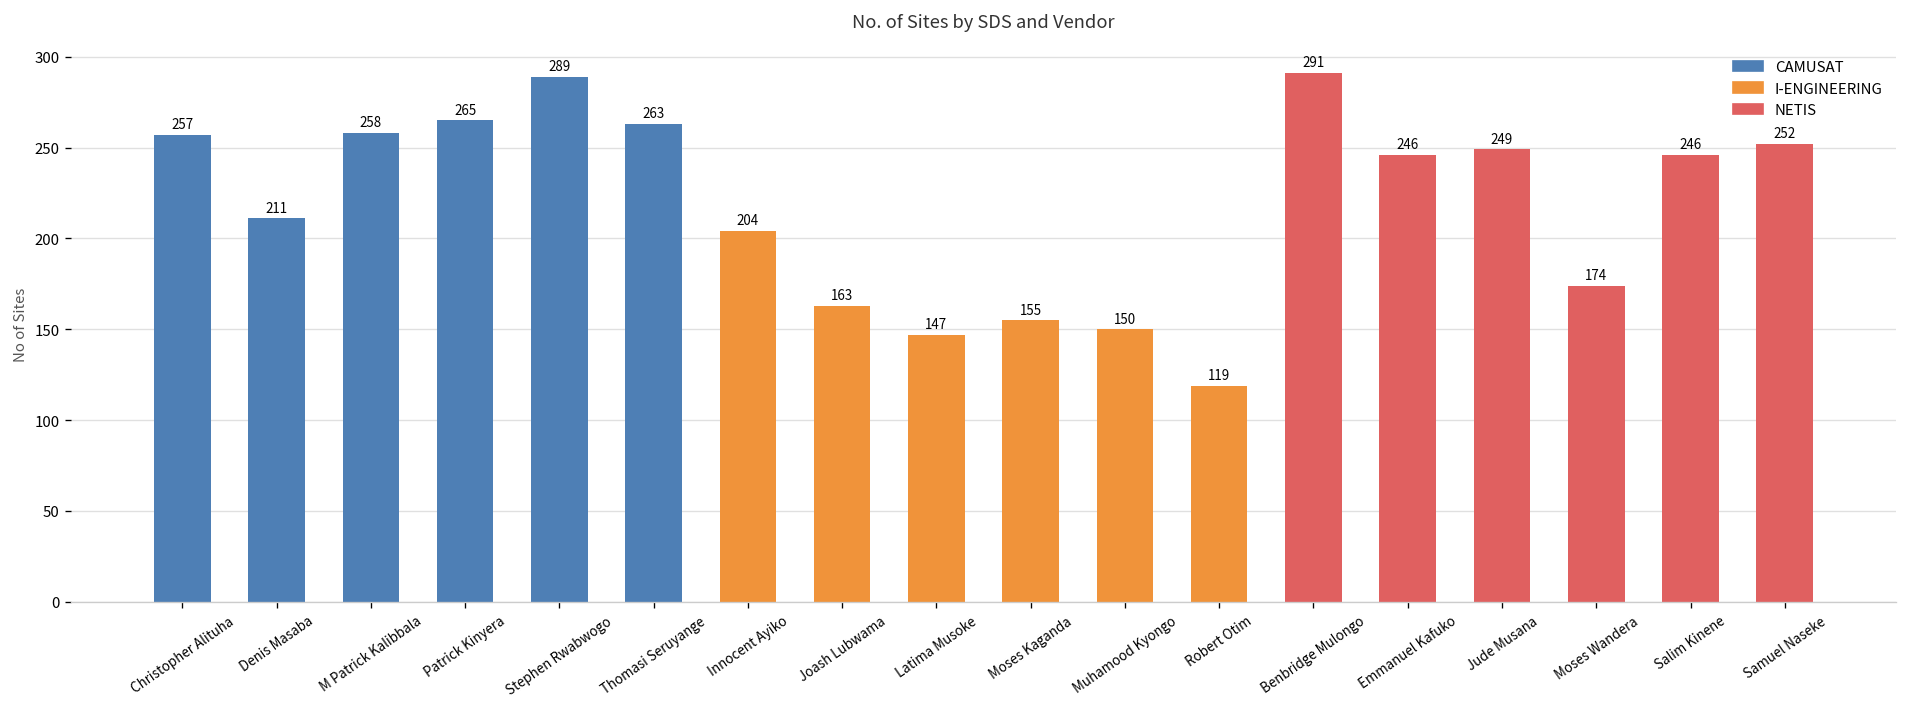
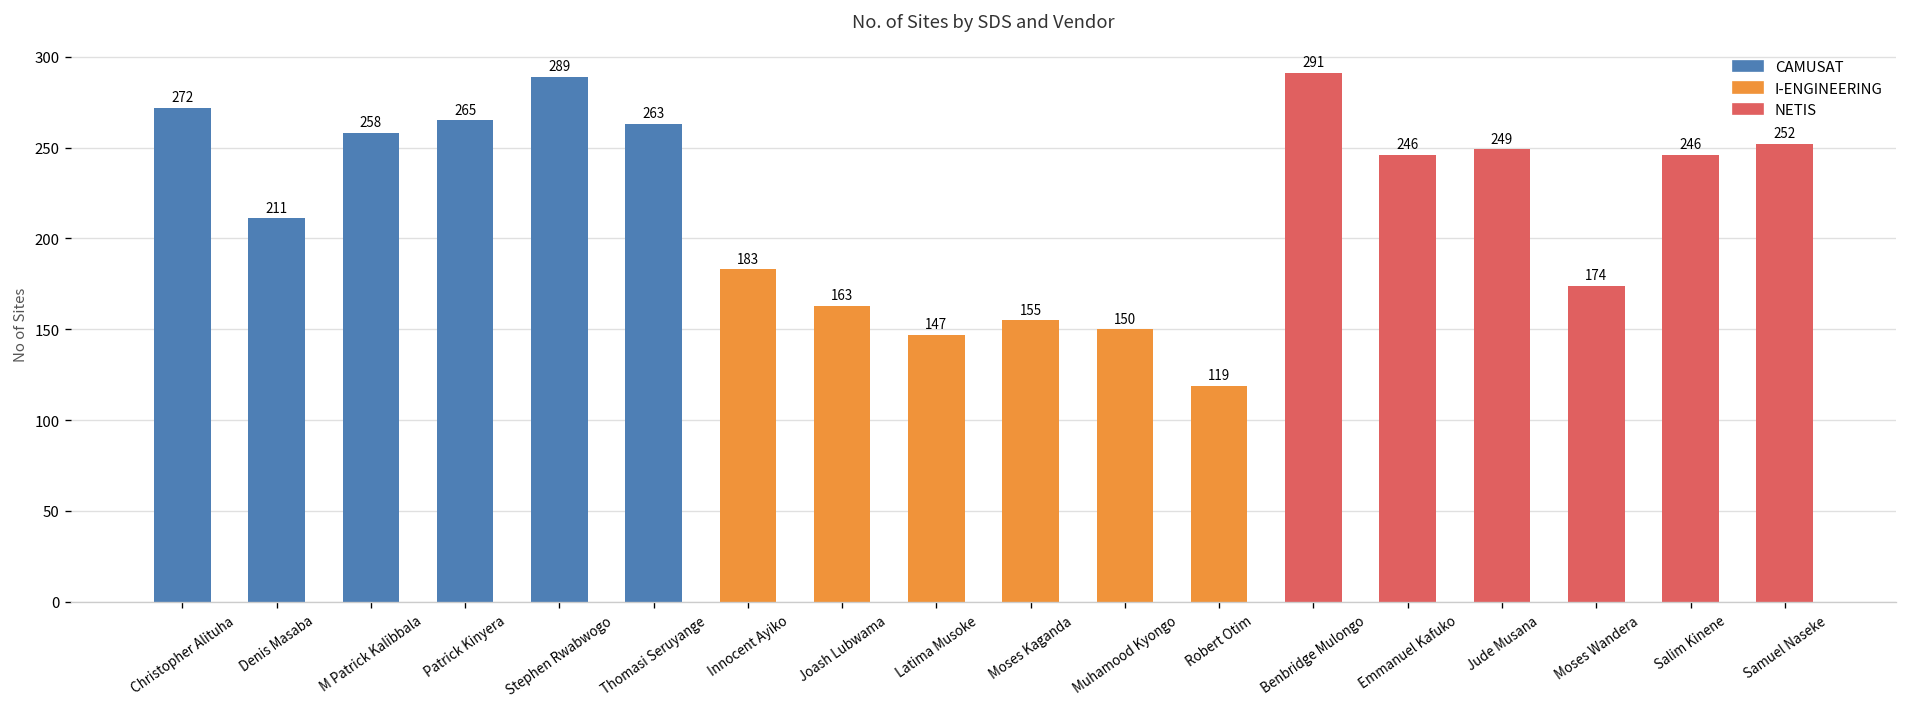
  {
-   "Christopher Alituha": 257,
+   "Christopher Alituha": 272,
    "Denis Masaba": 211,
    "M Patrick Kalibbala": 258,
    "Patrick Kinyera": 265,
    "Stephen Rwabwogo": 289,
    "Thomasi Seruyange": 263,
-   "Innocent Ayiko": 204,
+   "Innocent Ayiko": 183,
    "Joash Lubwama": 163,
    "Latima Musoke": 147,
    "Moses Kaganda": 155,
    "Muhamood Kyongo": 150,
    "Robert Otim": 119,
    "Benbridge Mulongo": 291,
    "Emmanuel Kafuko": 246,
    "Jude Musana": 249,
    "Moses Wandera": 174,
    "Salim Kinene": 246,
    "Samuel Naseke": 252
  }
